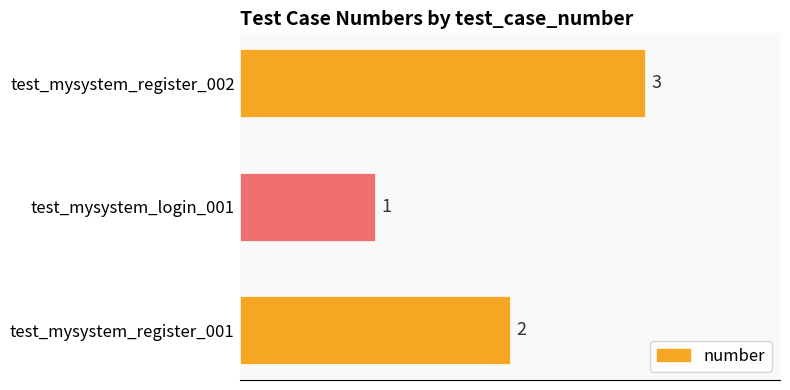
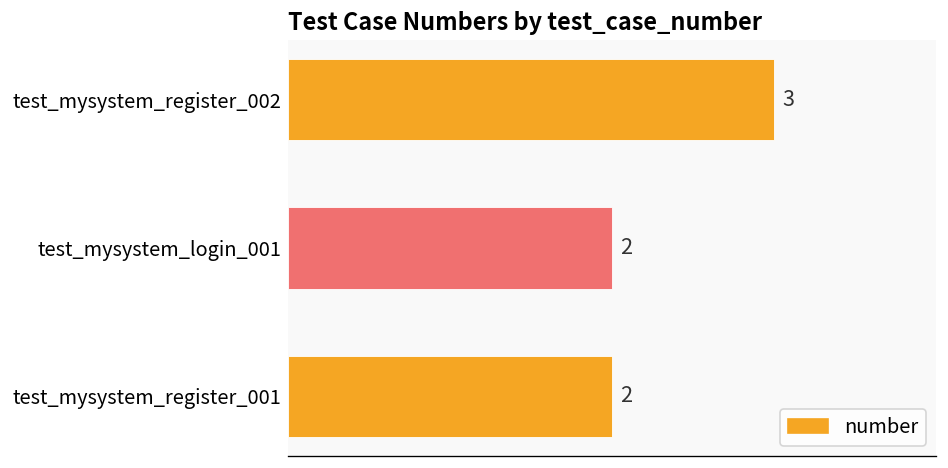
  {
    "test_mysystem_register_002": 3,
-   "test_mysystem_login_001": 1,
+   "test_mysystem_login_001": 2,
    "test_mysystem_register_001": 2
  }
